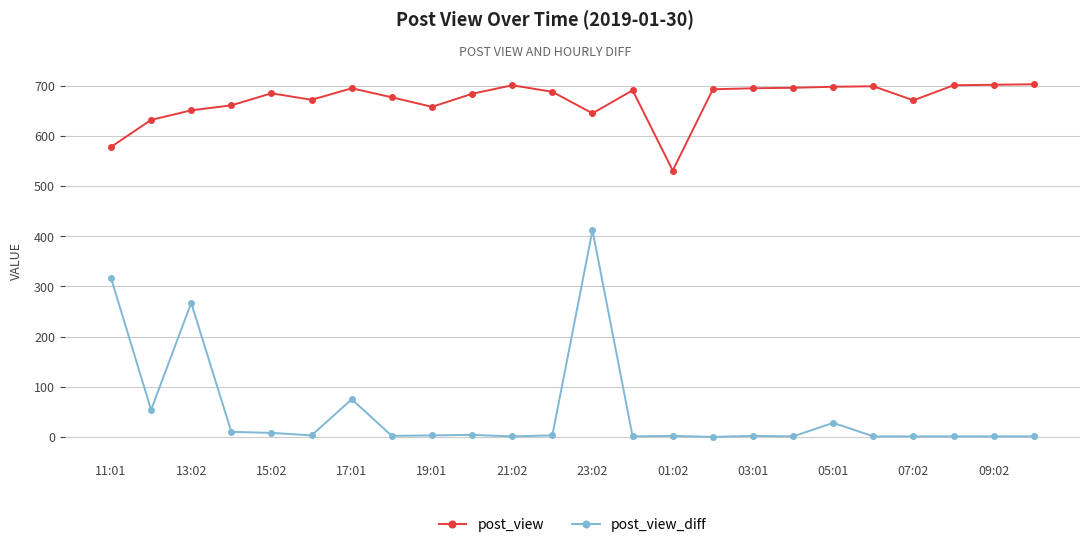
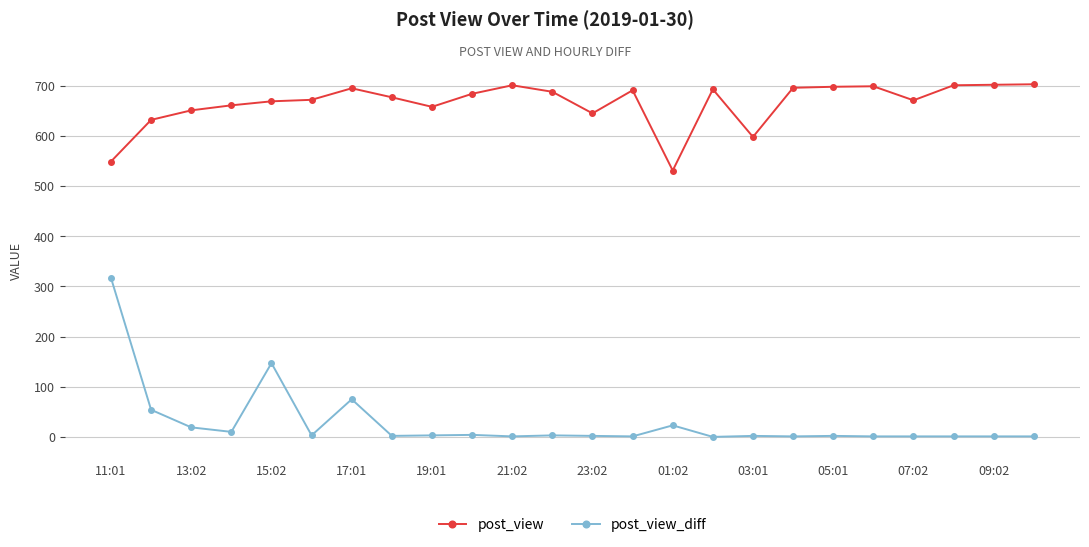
  {
    "post_view": {
-     "11:01": 580,
+     "11:01": 550,
      "13:02": 650,
-     "15:02": 690,
+     "15:02": 670,
      "17:01": 700,
      "19:01": 660,
      "21:02": 700,
      "23:02": 650,
      "01:02": 530,
-     "03:01": 700,
+     "03:01": 600,
      "05:01": 700,
      "07:02": 670,
      "09:02": 700
    },
    "post_view_diff": {
      "11:01": 320,
-     "13:02": 270,
-     "15:02": 10,
+     "13:02": 20,
+     "15:02": 150,
      "17:01": 80,
      "19:01": 0,
      "21:02": 0,
-     "23:02": 410,
-     "01:02": 0,
+     "23:02": 0,
+     "01:02": 20,
      "03:01": 0,
-     "05:01": 30,
+     "05:01": 0,
      "07:02": 0,
      "09:02": 0
    }
  }
